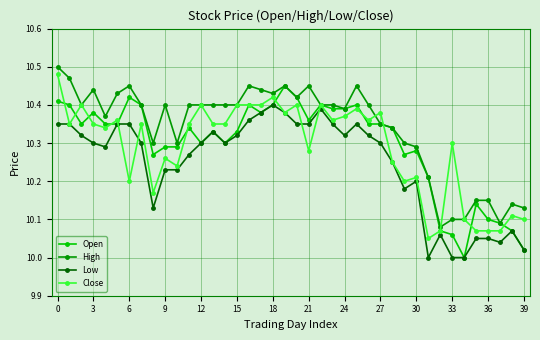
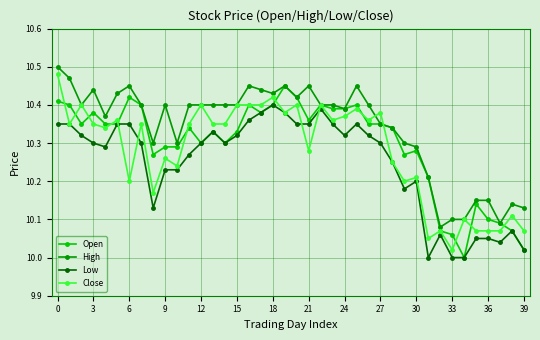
  {
    "Close": {
      "0": 10.48,
      "3": 10.35,
      "6": 10.20,
      "9": 10.26,
      "18": 10.42,
      "21": 10.28,
      "24": 10.37,
      "27": 10.38,
      "30": 10.21,
-     "33": 10.30,
+     "33": 10.02,
      "36": 10.07,
-     "39": 10.10
+     "39": 10.07
    }
  }
